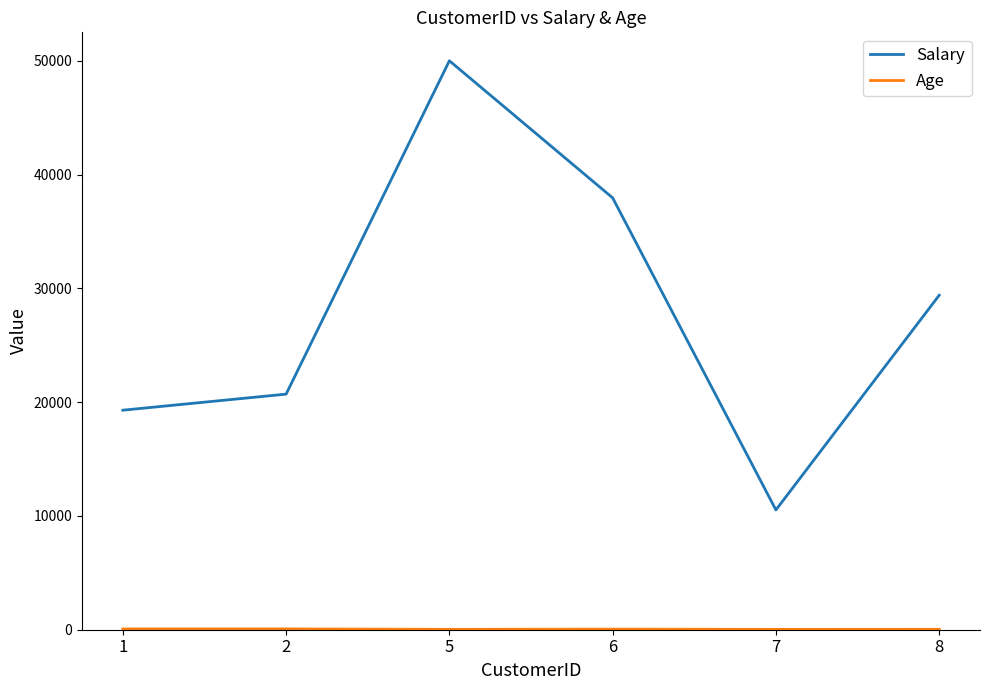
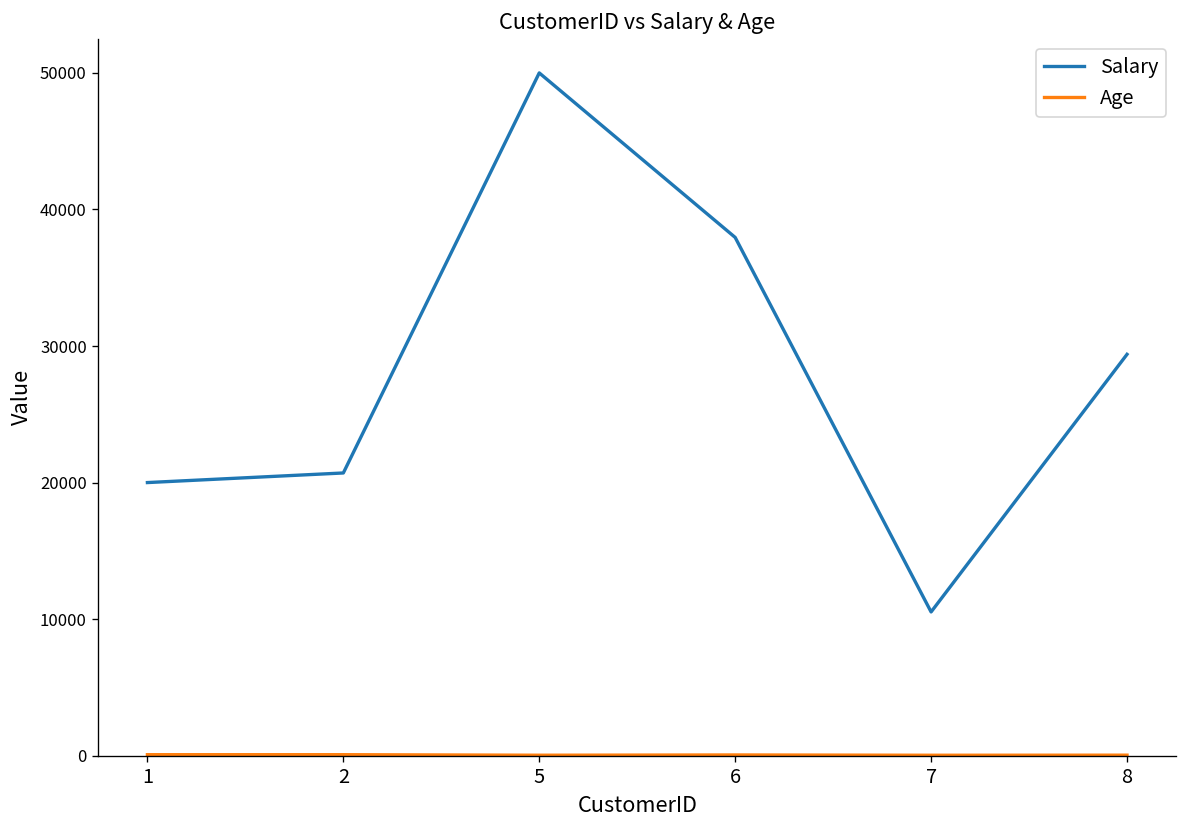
  {
    "Salary": {
-     "1": 19300,
+     "1": 20000,
      "2": 20700,
      "5": 50000,
      "6": 38000,
      "7": 10500,
      "8": 29400
    },
    "Age": {
      "1": 100,
      "2": 100,
      "5": 0,
      "6": 100,
      "7": 0,
      "8": 0
    }
  }
